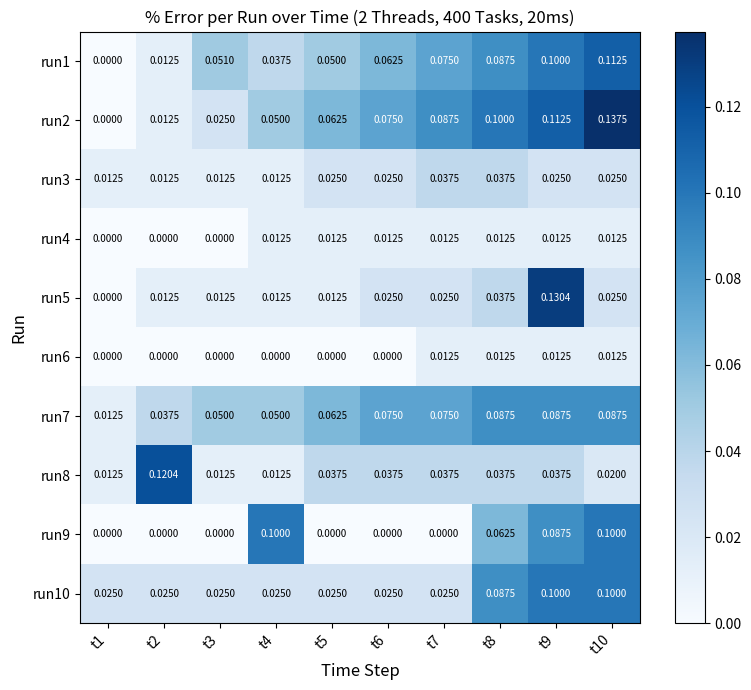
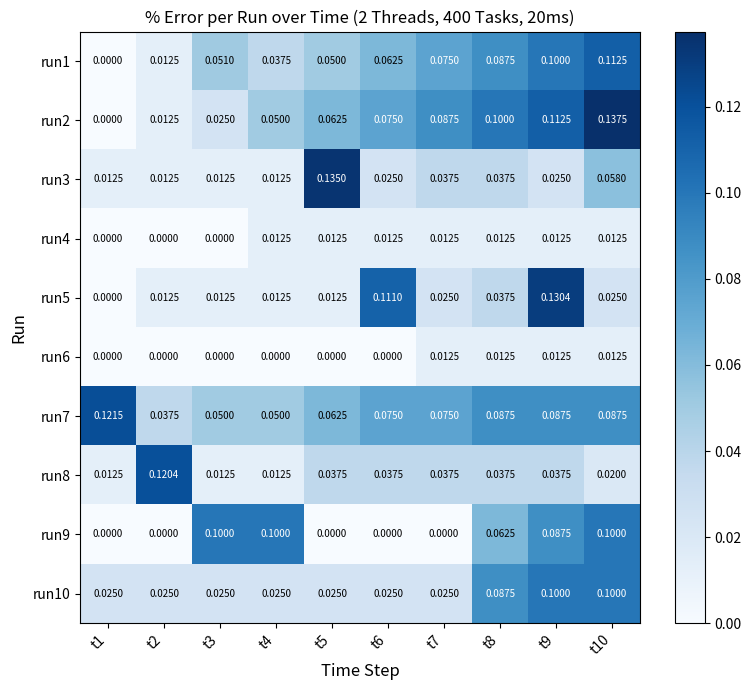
  {
    "run1": {
      "t1": 0.0000,
      "t2": 0.0125,
      "t3": 0.0510,
      "t4": 0.0375,
      "t5": 0.0500,
      "t6": 0.0625,
      "t7": 0.0750,
      "t8": 0.0875,
      "t9": 0.1000,
      "t10": 0.1125
    },
    "run2": {
      "t1": 0.0000,
      "t2": 0.0125,
      "t3": 0.0250,
      "t4": 0.0500,
      "t5": 0.0625,
      "t6": 0.0750,
      "t7": 0.0875,
      "t8": 0.1000,
      "t9": 0.1125,
      "t10": 0.1375
    },
    "run3": {
      "t1": 0.0125,
      "t2": 0.0125,
      "t3": 0.0125,
      "t4": 0.0125,
-     "t5": 0.0250,
+     "t5": 0.1350,
      "t6": 0.0250,
      "t7": 0.0375,
      "t8": 0.0375,
      "t9": 0.0250,
-     "t10": 0.0250
+     "t10": 0.0580
    },
    "run4": {
      "t1": 0.0000,
      "t2": 0.0000,
      "t3": 0.0000,
      "t4": 0.0125,
      "t5": 0.0125,
      "t6": 0.0125,
      "t7": 0.0125,
      "t8": 0.0125,
      "t9": 0.0125,
      "t10": 0.0125
    },
    "run5": {
      "t1": 0.0000,
      "t2": 0.0125,
      "t3": 0.0125,
      "t4": 0.0125,
      "t5": 0.0125,
-     "t6": 0.0250,
+     "t6": 0.1110,
      "t7": 0.0250,
      "t8": 0.0375,
      "t9": 0.1304,
      "t10": 0.0250
    },
    "run6": {
      "t1": 0.0000,
      "t2": 0.0000,
      "t3": 0.0000,
      "t4": 0.0000,
      "t5": 0.0000,
      "t6": 0.0000,
      "t7": 0.0125,
      "t8": 0.0125,
      "t9": 0.0125,
      "t10": 0.0125
    },
    "run7": {
-     "t1": 0.0125,
+     "t1": 0.1215,
      "t2": 0.0375,
      "t3": 0.0500,
      "t4": 0.0500,
      "t5": 0.0625,
      "t6": 0.0750,
      "t7": 0.0750,
      "t8": 0.0875,
      "t9": 0.0875,
      "t10": 0.0875
    },
    "run8": {
      "t1": 0.0125,
      "t2": 0.1204,
      "t3": 0.0125,
      "t4": 0.0125,
      "t5": 0.0375,
      "t6": 0.0375,
      "t7": 0.0375,
      "t8": 0.0375,
      "t9": 0.0375,
      "t10": 0.0200
    },
    "run9": {
      "t1": 0.0000,
      "t2": 0.0000,
-     "t3": 0.0000,
+     "t3": 0.1000,
      "t4": 0.1000,
      "t5": 0.0000,
      "t6": 0.0000,
      "t7": 0.0000,
      "t8": 0.0625,
      "t9": 0.0875,
      "t10": 0.1000
    },
    "run10": {
      "t1": 0.0250,
      "t2": 0.0250,
      "t3": 0.0250,
      "t4": 0.0250,
      "t5": 0.0250,
      "t6": 0.0250,
      "t7": 0.0250,
      "t8": 0.0875,
      "t9": 0.1000,
      "t10": 0.1000
    }
  }
